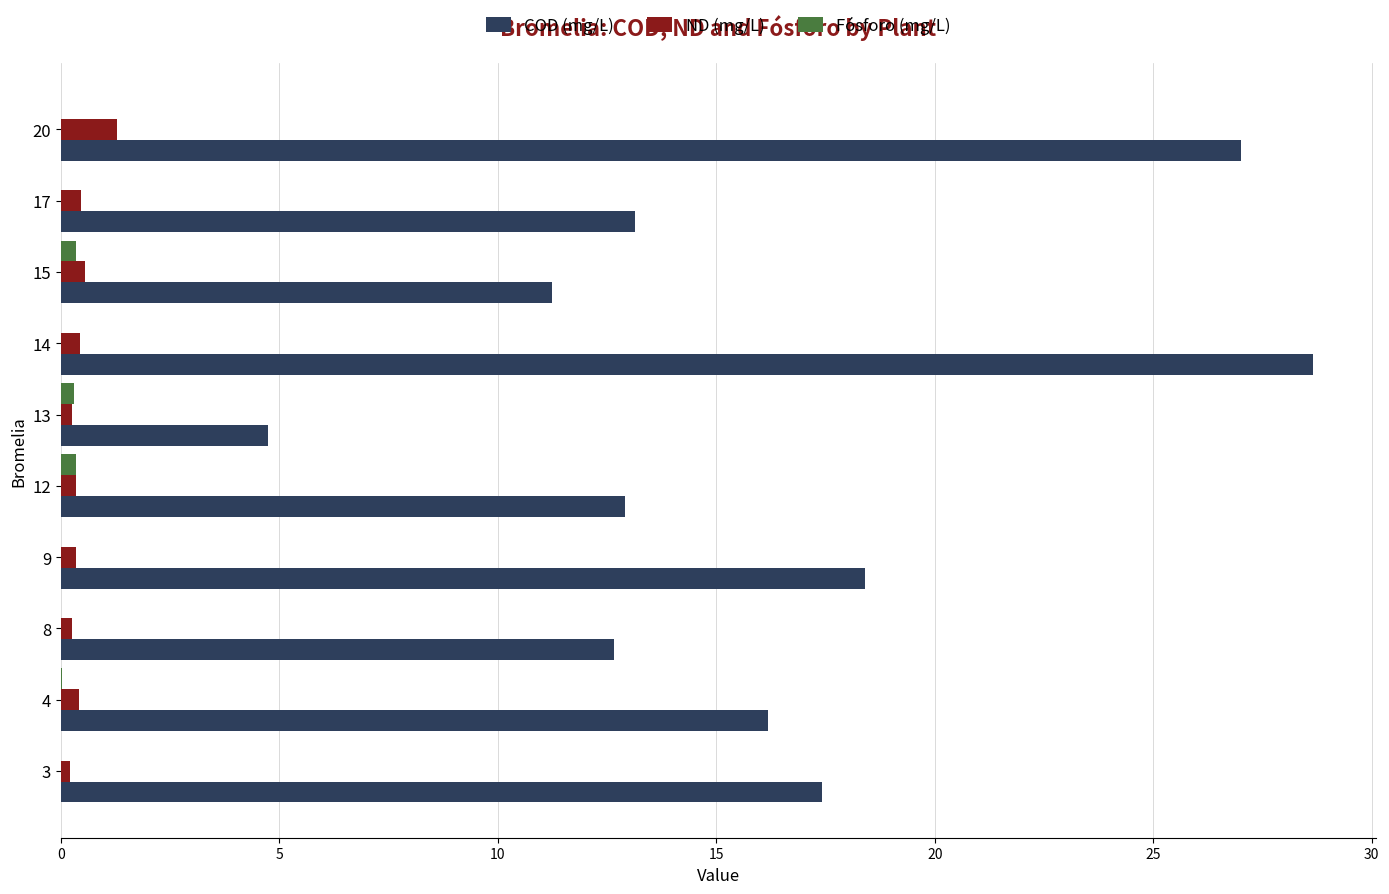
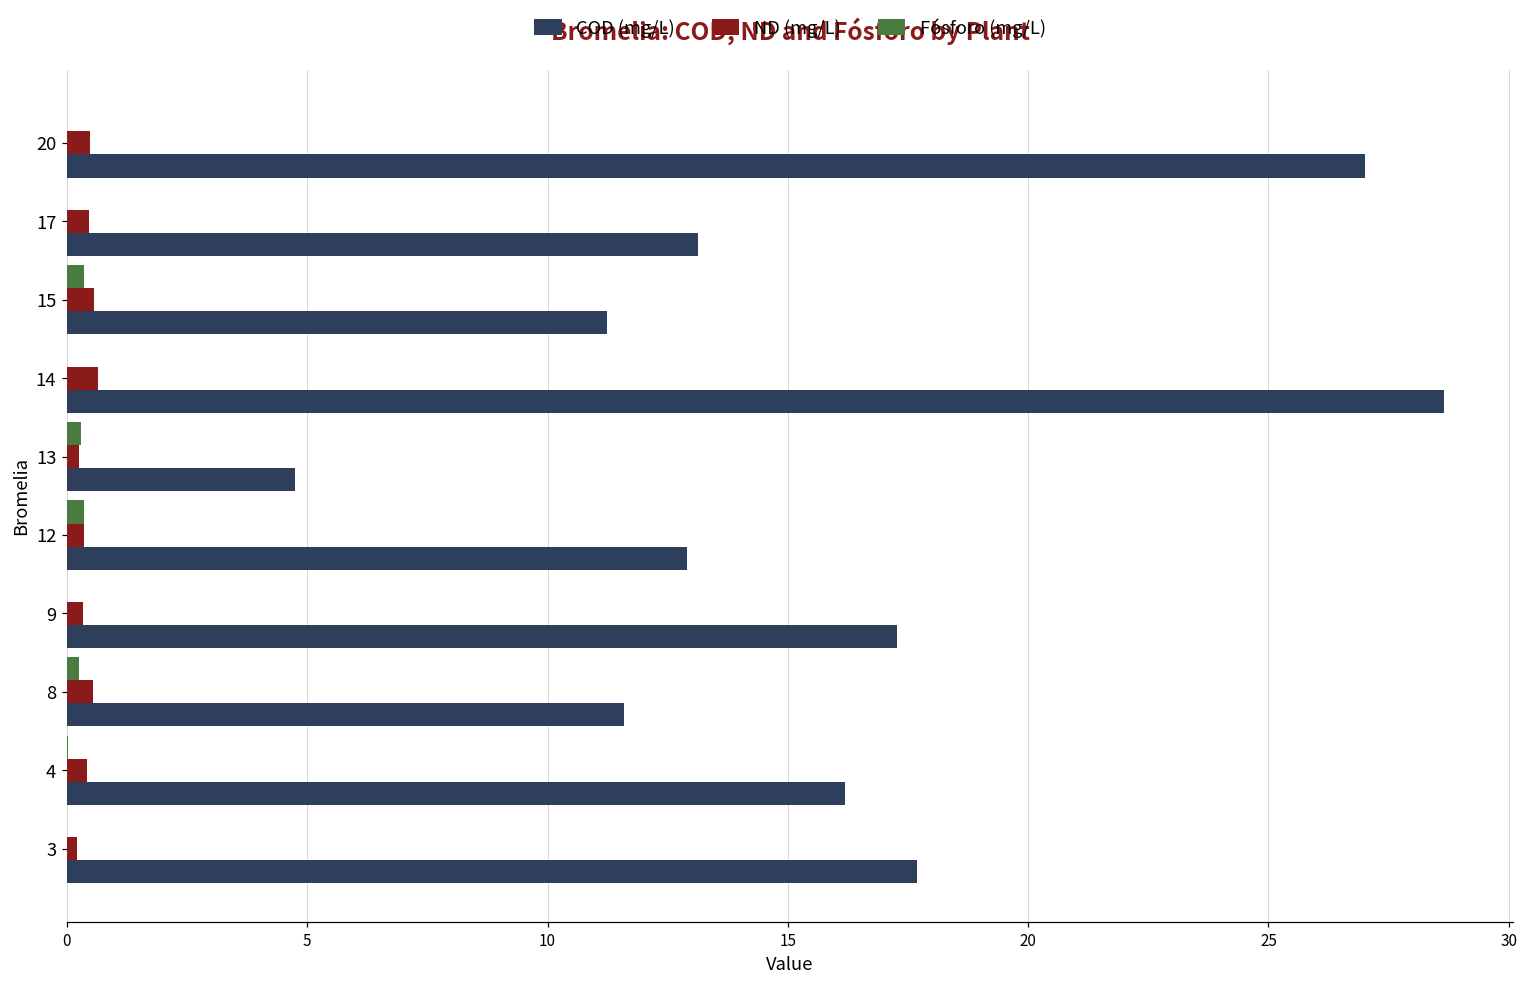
  {
    "COD (mg/L)": {
      "20": 27.0,
      "17": 13.1,
      "15": 11.2,
      "14": 28.7,
      "13": 4.7,
      "12": 12.9,
-     "9": 18.4,
-     "8": 12.7,
+     "9": 17.3,
+     "8": 11.6,
      "4": 16.2,
-     "3": 17.4
+     "3": 17.7
    },
    "ND (mg/L)": {
-     "20": 1.3,
+     "20": 0.5,
      "17": 0.5,
      "15": 0.6,
-     "14": 0.4,
+     "14": 0.6,
      "13": 0.3,
      "12": 0.4,
      "9": 0.3,
-     "8": 0.3,
+     "8": 0.5,
      "4": 0.4,
      "3": 0.2
    },
    "Fósforo (mg/L)": {
      "15": 0.4,
      "13": 0.3,
      "12": 0.4,
-     "8": 0.0
+     "8": 0.2
    }
  }
